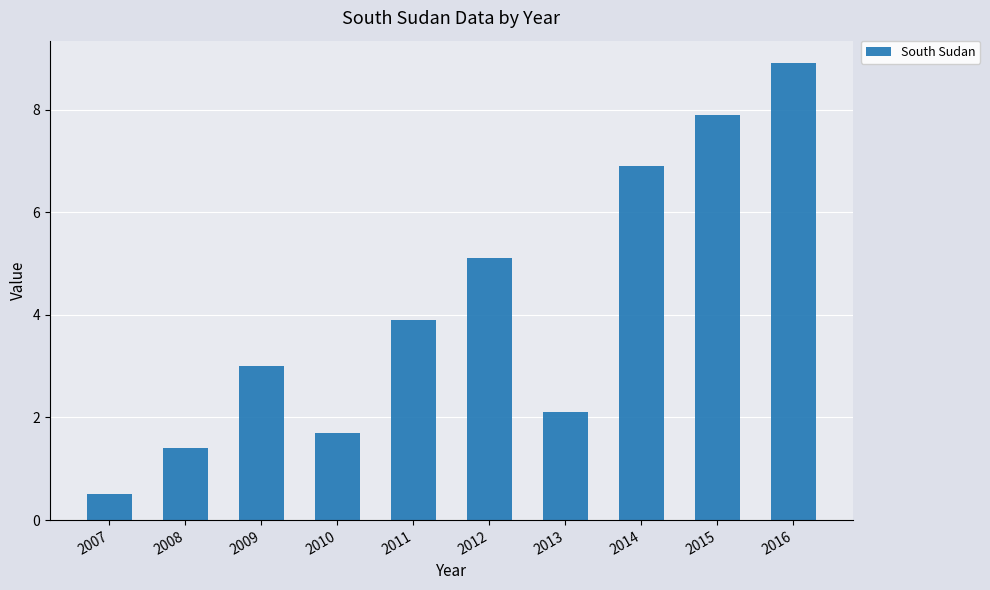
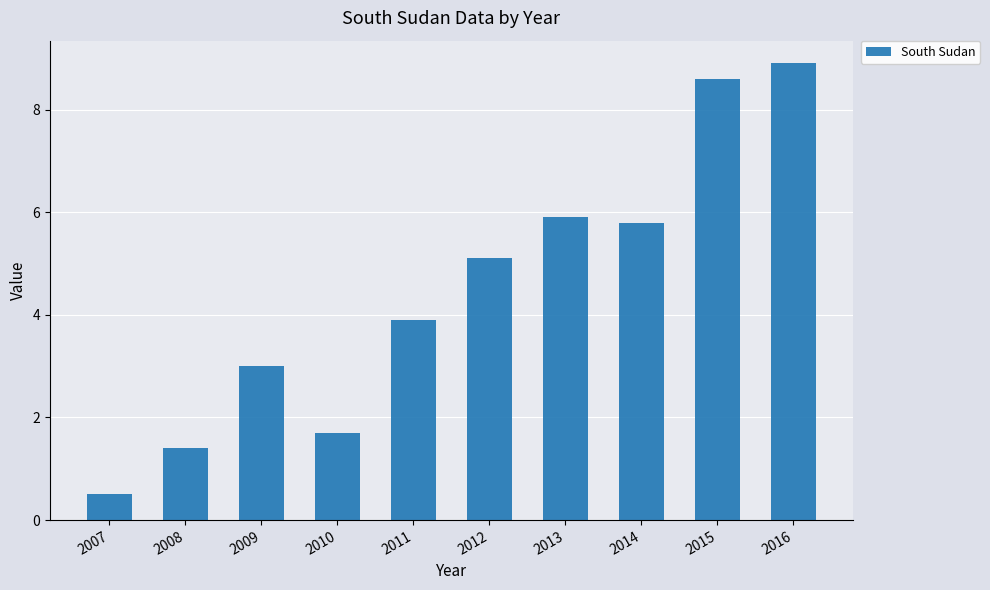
  {
    "2007": 0.5,
    "2008": 1.4,
    "2009": 3.0,
    "2010": 1.7,
    "2011": 3.9,
    "2012": 5.1,
-   "2013": 2.1,
-   "2014": 6.9,
-   "2015": 7.9,
+   "2013": 5.9,
+   "2014": 5.8,
+   "2015": 8.6,
    "2016": 8.9
  }
